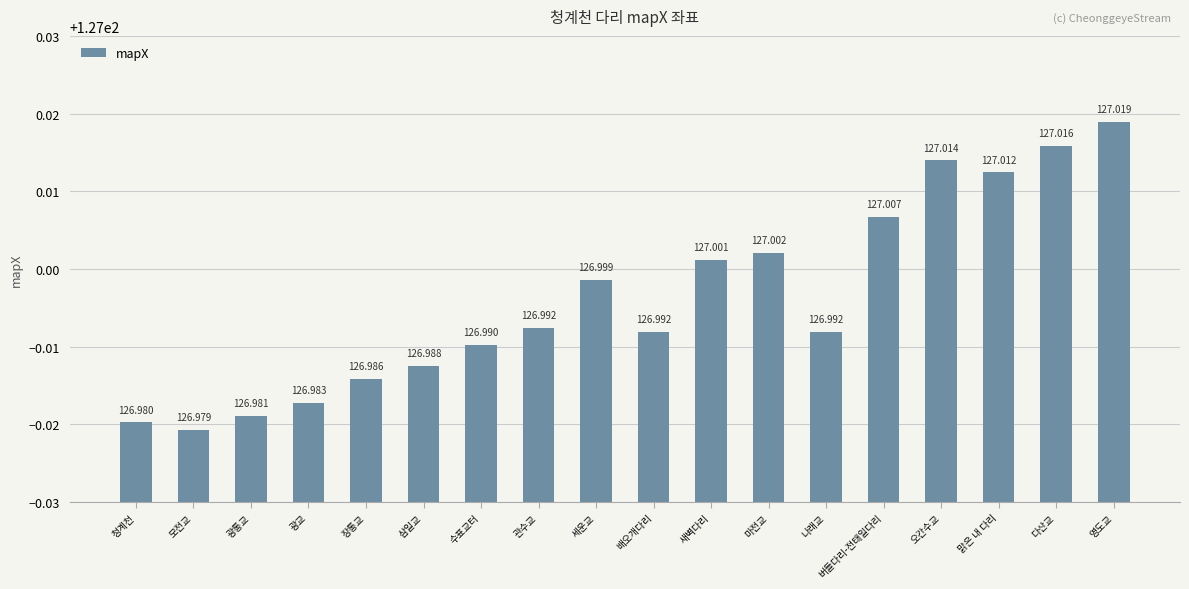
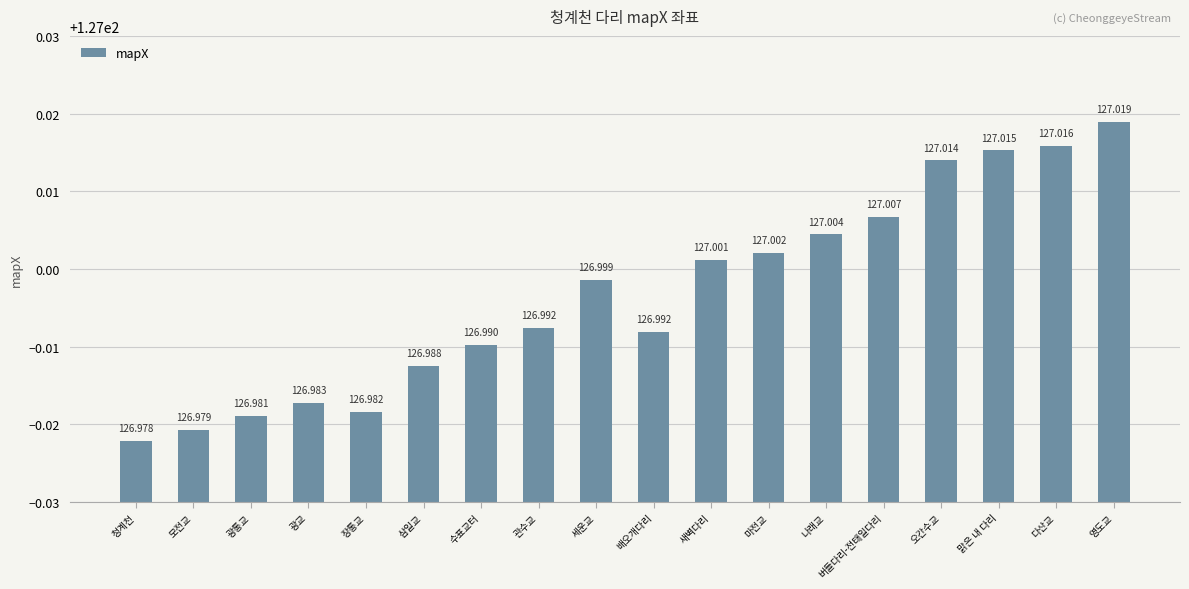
  {
-   "청계천": 126.980,
+   "청계천": 126.978,
    "모전교": 126.979,
    "광통교": 126.981,
    "광교": 126.983,
-   "장통교": 126.986,
+   "장통교": 126.982,
    "삼일교": 126.988,
    "수표교터": 126.990,
    "관수교": 126.992,
    "세운교": 126.999,
    "배오개다리": 126.992,
    "새벽다리": 127.001,
    "마전교": 127.002,
-   "나래교": 126.992,
+   "나래교": 127.004,
    "버들다리-전태일다리": 127.007,
    "오간수교": 127.014,
-   "맑은 내 다리": 127.012,
+   "맑은 내 다리": 127.015,
    "다산교": 127.016,
    "영도교": 127.019
  }
